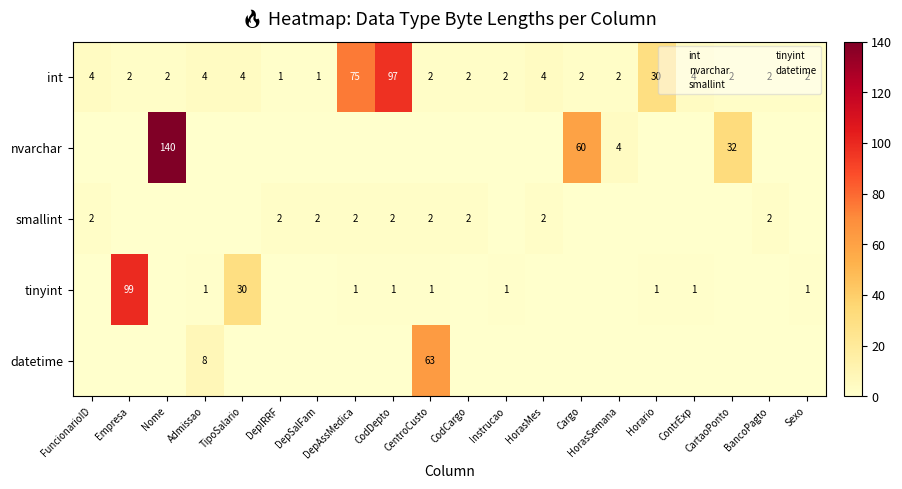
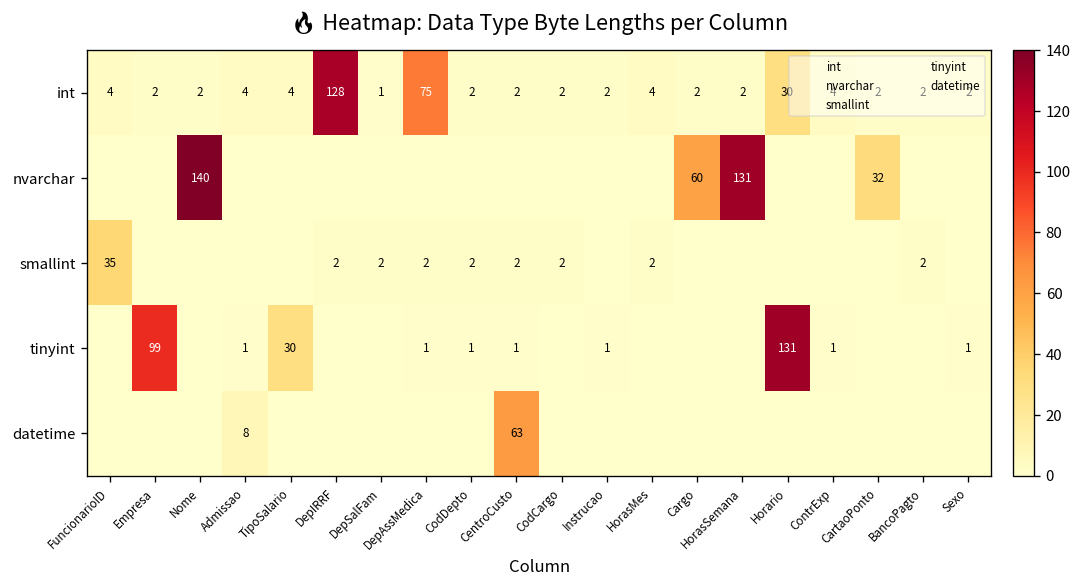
  {
    "int": {
      "FuncionarioID": 4,
      "Empresa": 2,
      "Nome": 2,
      "Admissao": 4,
      "TipoSalario": 4,
-     "DepIRRF": 1,
+     "DepIRRF": 128,
      "DepSalFam": 1,
      "DepAssMedica": 75,
-     "CodDepto": 97,
+     "CodDepto": 2,
      "CentroCusto": 2,
      "CodCargo": 2,
      "Instrucao": 2,
      "HorasMes": 4,
      "Cargo": 2,
      "HorasSemana": 2
    },
    "nvarchar": {
      "Nome": 140,
      "Cargo": 60,
-     "HorasSemana": 4,
+     "HorasSemana": 131,
      "CartaoPonto": 32
    },
    "smallint": {
-     "FuncionarioID": 2,
+     "FuncionarioID": 35,
      "DepIRRF": 2,
      "DepSalFam": 2,
      "DepAssMedica": 2,
      "CodDepto": 2,
      "CentroCusto": 2,
      "CodCargo": 2,
      "HorasMes": 2,
      "BancoPagto": 2
    },
    "tinyint": {
      "Empresa": 99,
      "Admissao": 1,
      "TipoSalario": 30,
      "DepAssMedica": 1,
      "CodDepto": 1,
      "CentroCusto": 1,
      "Instrucao": 1,
-     "Horario": 1,
+     "Horario": 131,
      "ContrExp": 1,
      "Sexo": 1
    },
    "datetime": {
      "Admissao": 8,
      "CentroCusto": 63
    }
  }
